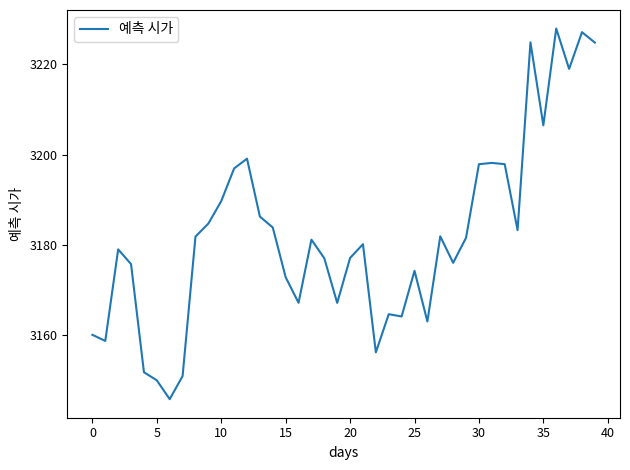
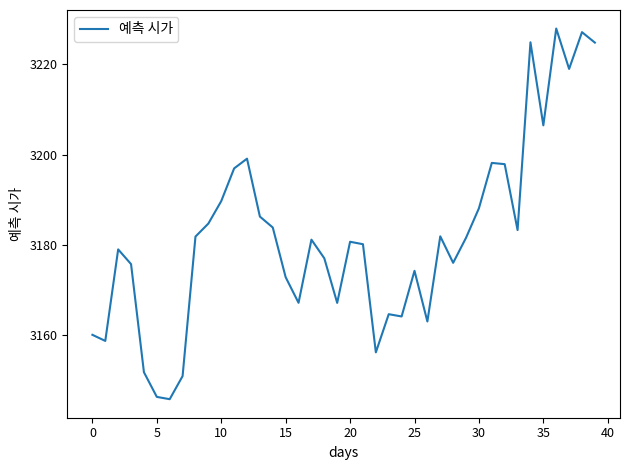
  {
    "0": 3160,
-   "5": 3150,
+   "5": 3146,
    "10": 3190,
    "15": 3173,
-   "20": 3177,
+   "20": 3181,
    "25": 3174,
-   "30": 3198,
+   "30": 3188,
    "35": 3207
  }
